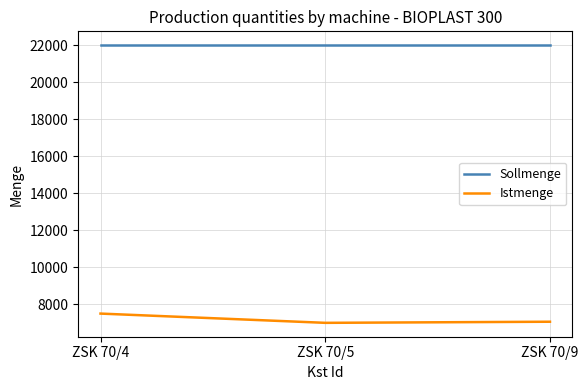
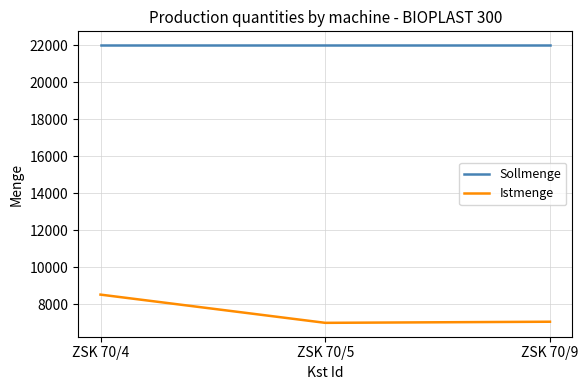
  {
    "Sollmenge": {
      "ZSK 70/4": 22000,
      "ZSK 70/5": 22000,
      "ZSK 70/9": 22000
    },
    "Istmenge": {
-     "ZSK 70/4": 7500,
+     "ZSK 70/4": 8500,
      "ZSK 70/5": 7000,
      "ZSK 70/9": 7100
    }
  }
